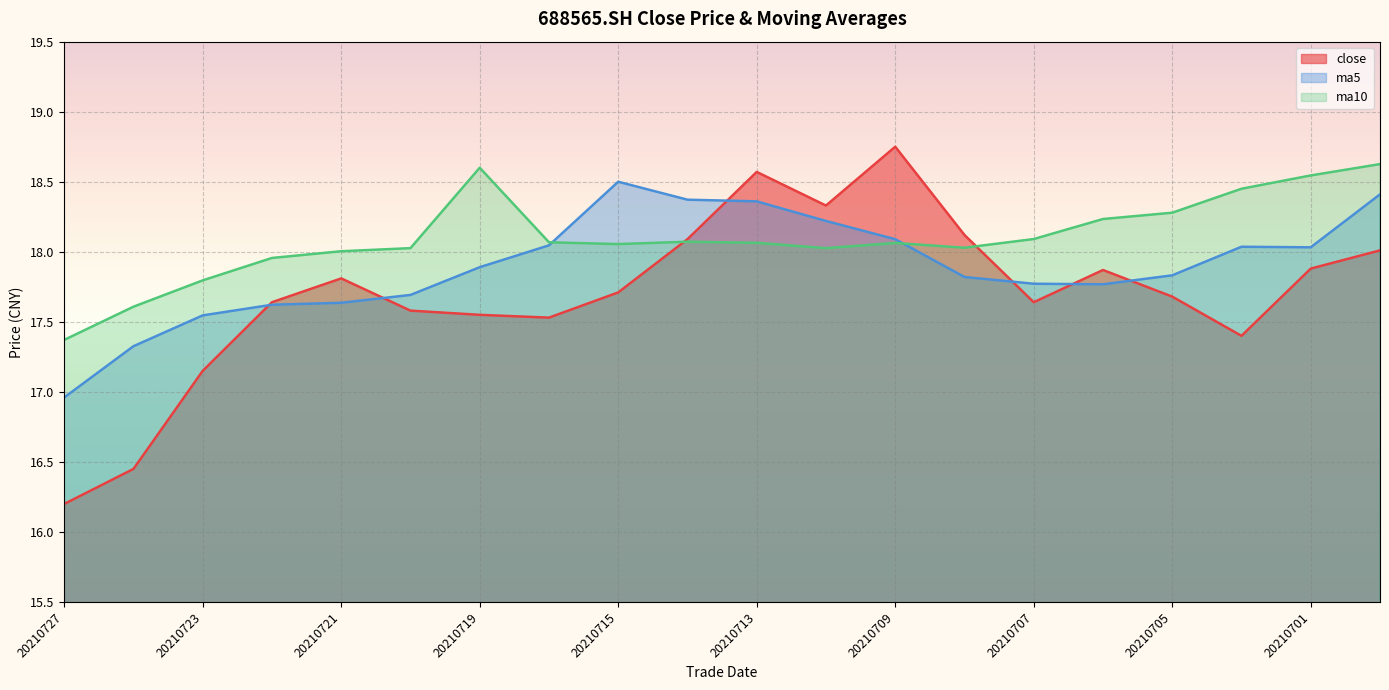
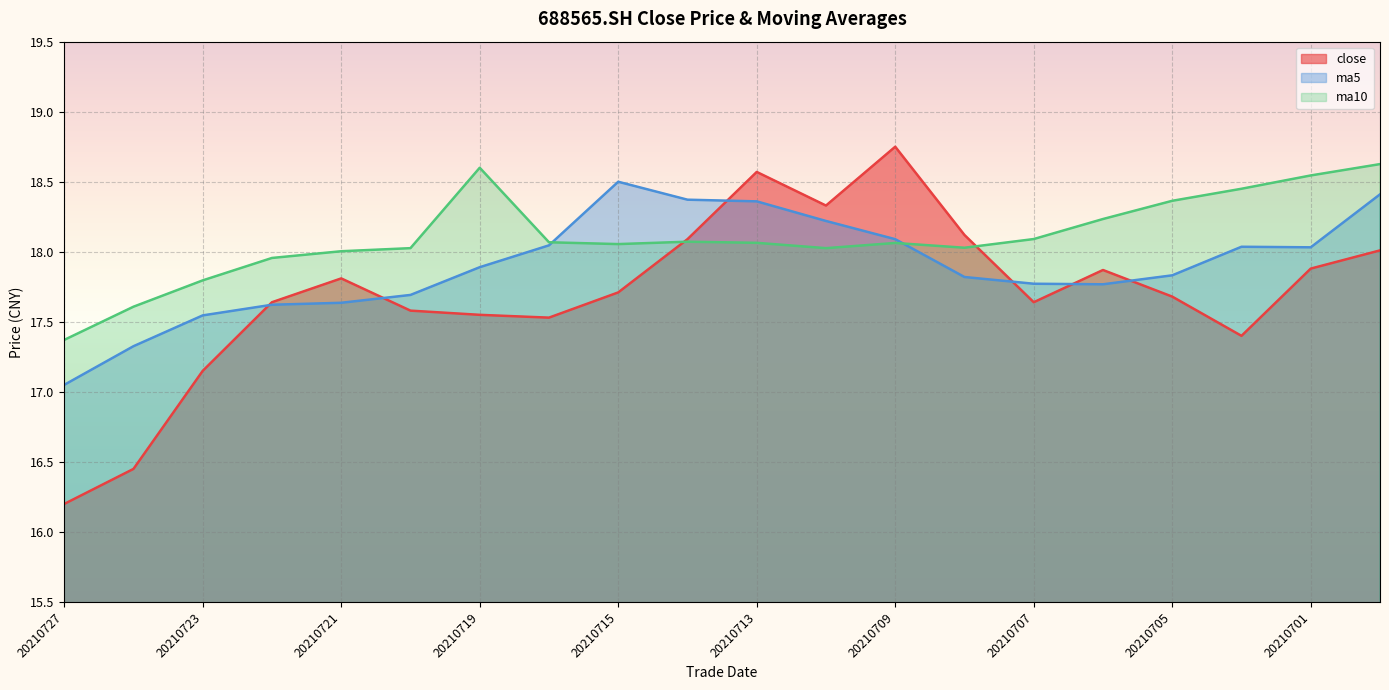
  {
    "close": {
      "20210727": 16.20,
      "20210723": 17.15,
      "20210721": 17.81,
      "20210719": 17.55,
      "20210715": 17.71,
      "20210713": 18.57,
      "20210709": 18.75,
      "20210707": 17.64,
      "20210705": 17.68,
      "20210701": 17.88
    },
    "ma5": {
-     "20210727": 16.96,
+     "20210727": 17.05,
      "20210723": 17.55,
      "20210721": 17.64,
      "20210719": 17.89,
      "20210715": 18.50,
      "20210713": 18.36,
      "20210709": 18.09,
      "20210707": 17.77,
      "20210705": 17.83,
      "20210701": 18.03
    },
    "ma10": {
      "20210727": 17.37,
      "20210723": 17.80,
      "20210721": 18.00,
      "20210719": 18.60,
      "20210715": 18.06,
      "20210713": 18.06,
      "20210709": 18.06,
      "20210707": 18.09,
-     "20210705": 18.28,
+     "20210705": 18.36,
      "20210701": 18.55
    }
  }
